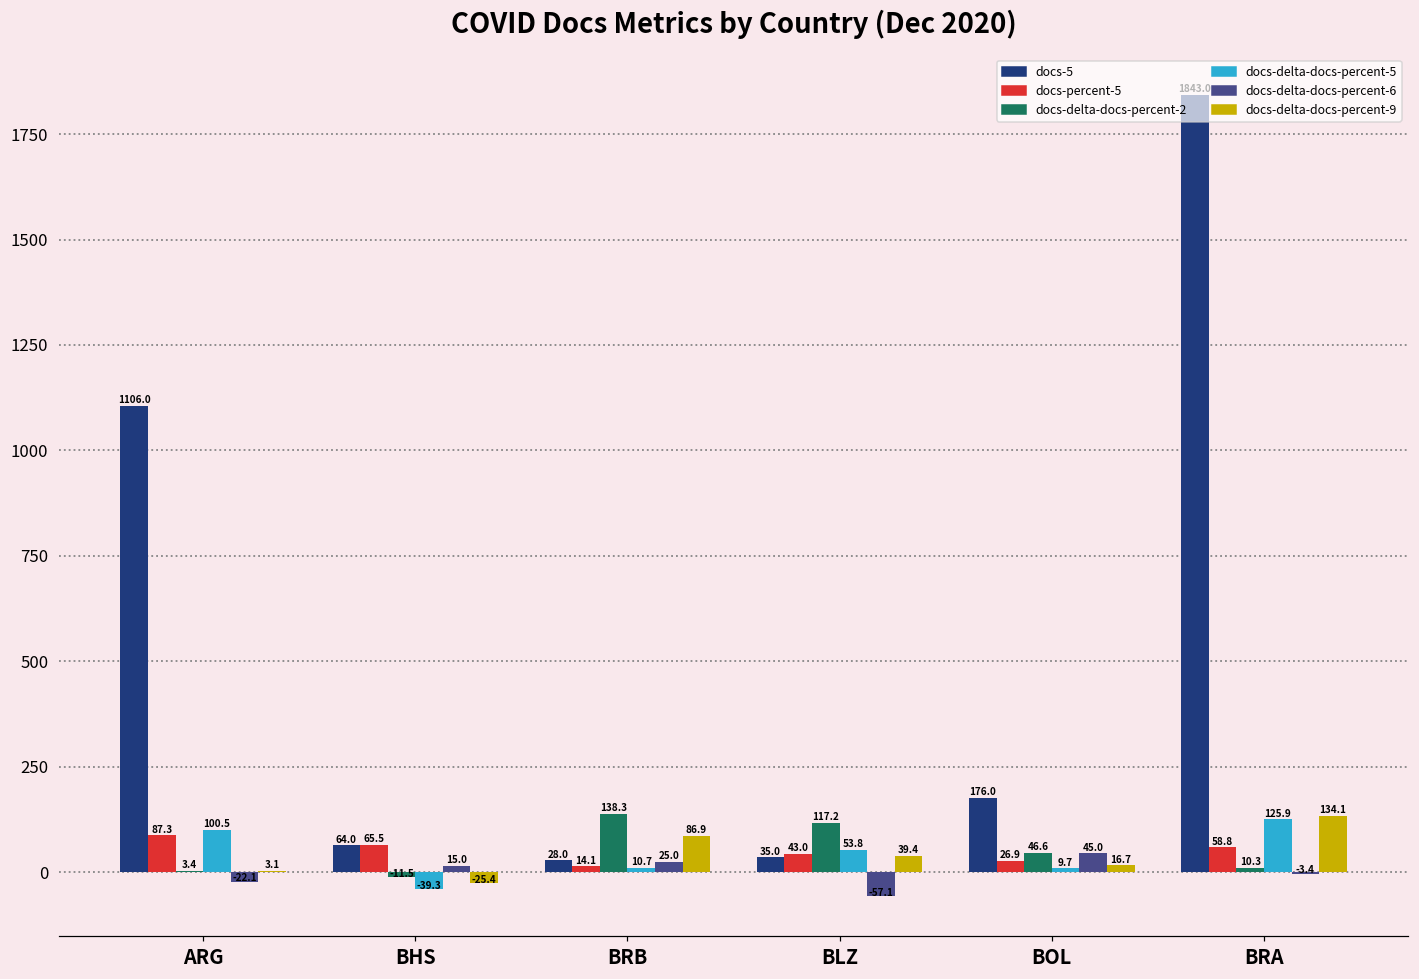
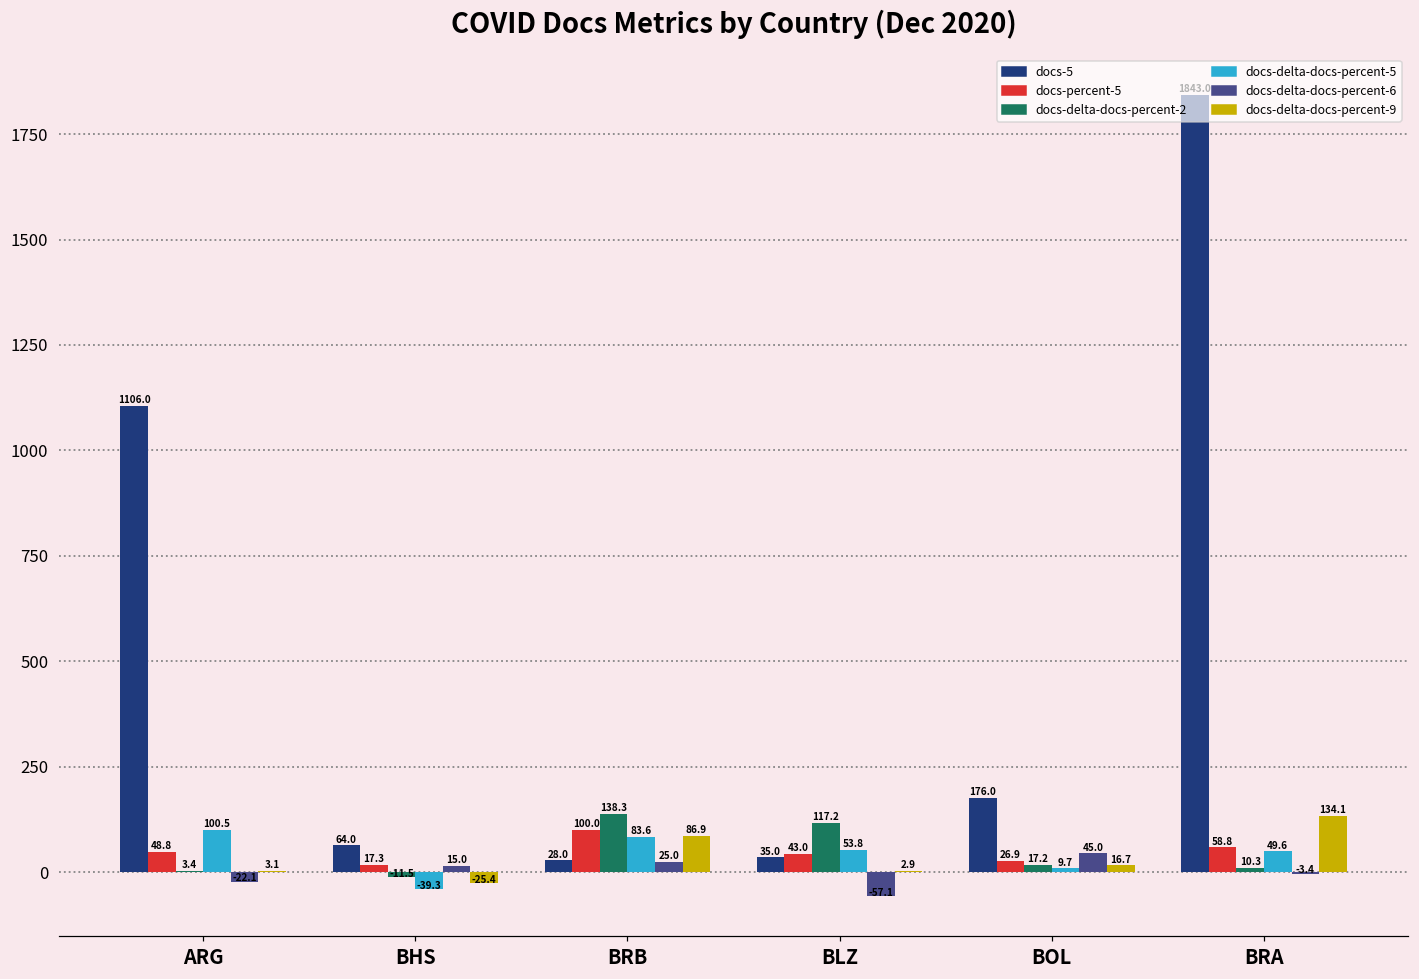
  {
    "docs-percent-5": {
-     "ARG": 87.3,
-     "BHS": 65.5,
-     "BRB": 14.1,
+     "ARG": 48.8,
+     "BHS": 17.3,
+     "BRB": 100.0,
      "BLZ": 43.0,
      "BOL": 26.9,
      "BRA": 58.8
    },
    "docs-delta-docs-percent-2": {
      "ARG": 3.4,
      "BHS": -11.5,
      "BRB": 138.3,
      "BLZ": 117.2,
-     "BOL": 46.6,
+     "BOL": 17.2,
      "BRA": 10.3
    },
    "docs-delta-docs-percent-5": {
      "ARG": 100.5,
      "BHS": -39.3,
-     "BRB": 10.7,
+     "BRB": 83.6,
      "BLZ": 53.8,
      "BOL": 9.7,
-     "BRA": 125.9
+     "BRA": 49.6
    },
    "docs-delta-docs-percent-9": {
      "ARG": 3.1,
      "BHS": -25.4,
      "BRB": 86.9,
-     "BLZ": 39.4,
+     "BLZ": 2.9,
      "BOL": 16.7,
      "BRA": 134.1
    }
  }
